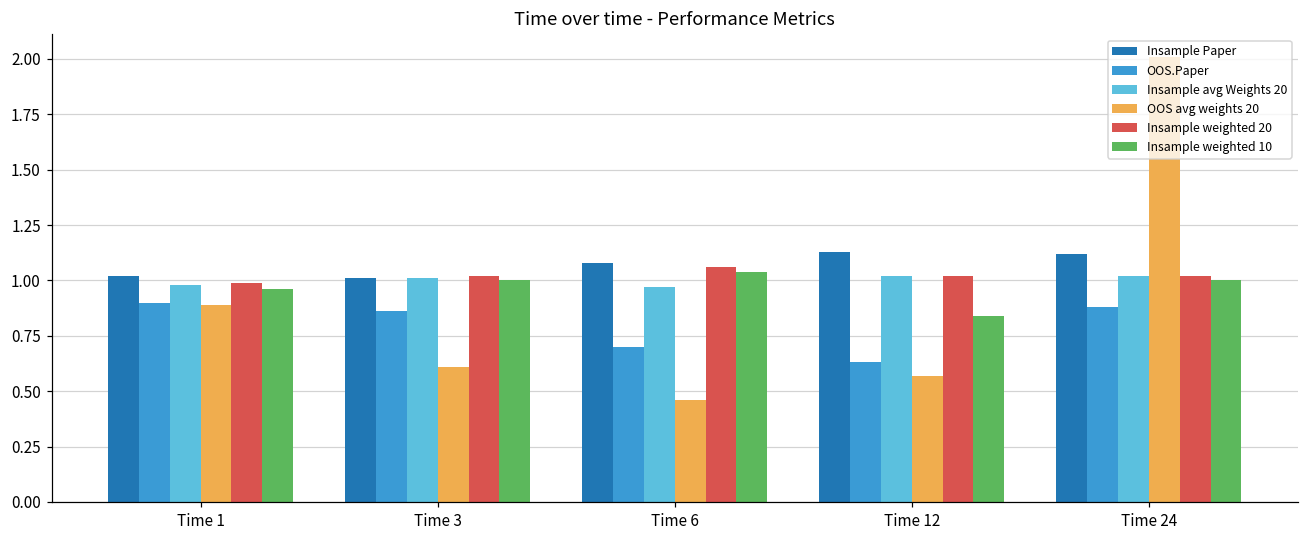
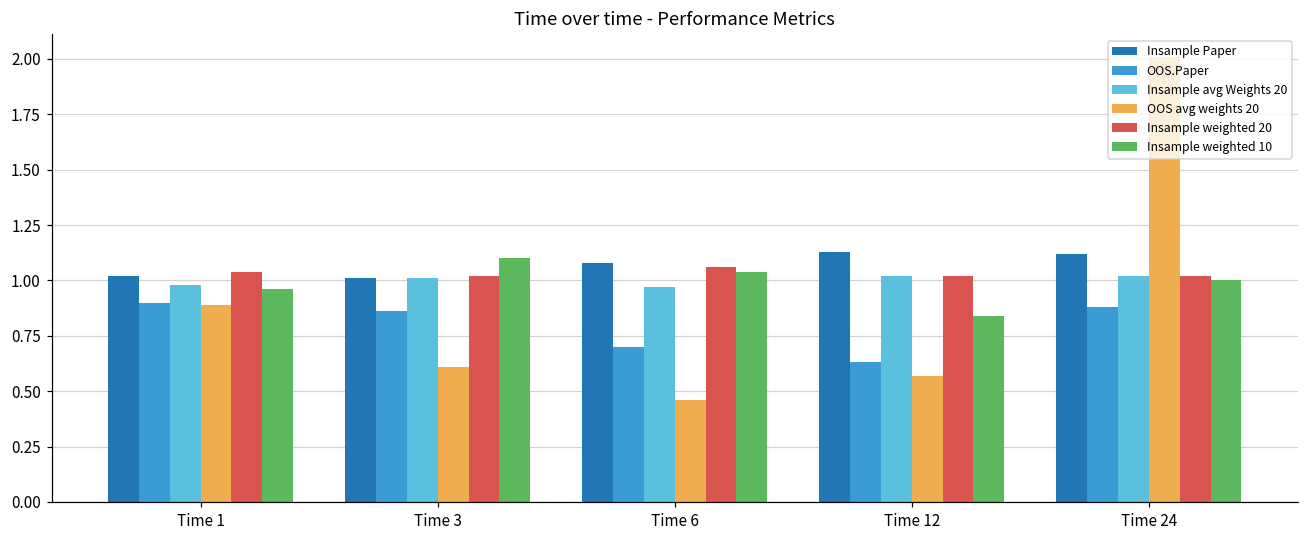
  {
    "OOS avg weights 20": {
      "Time 1": 0.89,
      "Time 3": 0.61,
      "Time 6": 0.46,
      "Time 12": 0.57
    },
    "Insample weighted 20": {
-     "Time 1": 0.99,
+     "Time 1": 1.04,
      "Time 3": 1.02,
      "Time 6": 1.06,
      "Time 12": 1.02,
      "Time 24": 1.02
    },
    "Insample weighted 10": {
      "Time 1": 0.96,
-     "Time 3": 1.0,
+     "Time 3": 1.1,
      "Time 6": 1.04,
      "Time 12": 0.84,
      "Time 24": 1.0
    }
  }
